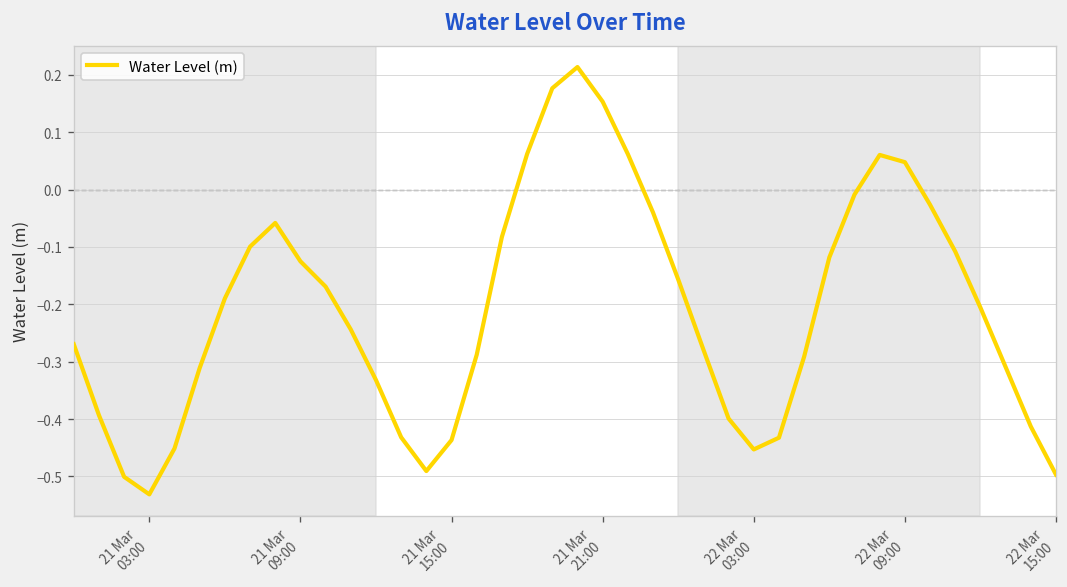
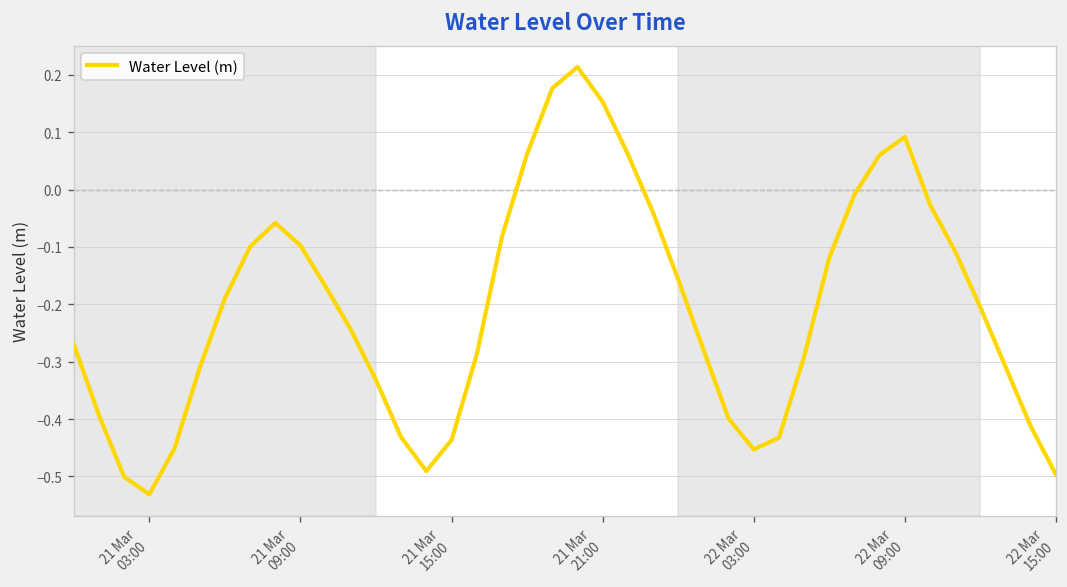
  {
    "21 Mar 03:00": -0.53,
-   "21 Mar 09:00": -0.13,
+   "21 Mar 09:00": -0.10,
    "21 Mar 15:00": -0.44,
    "21 Mar 21:00": 0.15,
    "22 Mar 03:00": -0.45,
-   "22 Mar 09:00": 0.05,
+   "22 Mar 09:00": 0.09,
    "22 Mar 15:00": -0.50
  }
